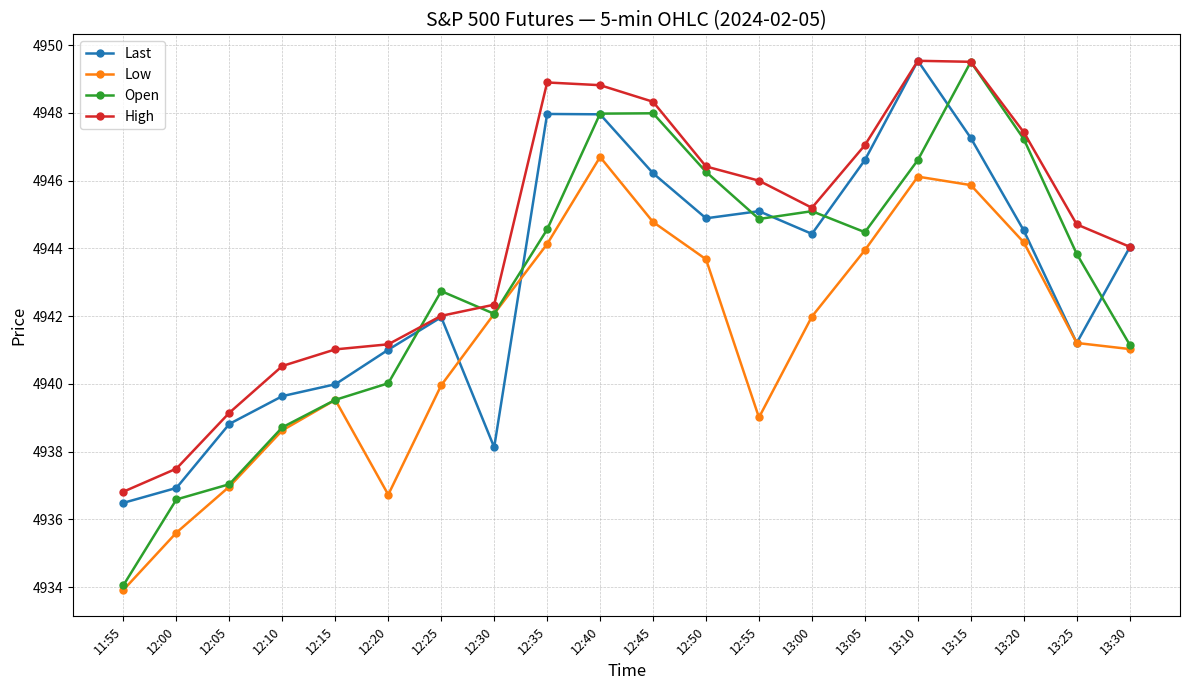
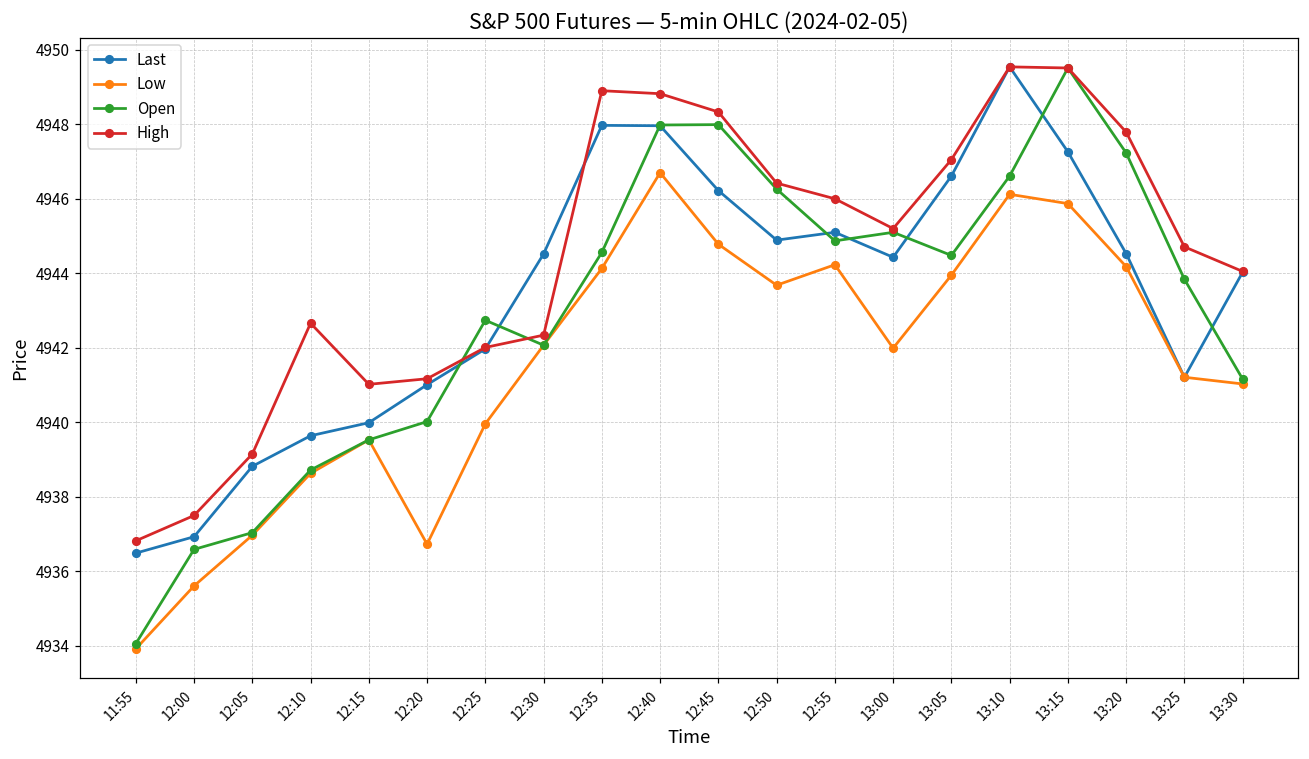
  {
    "Last": {
      "11:55": 4936.5,
      "12:00": 4936.9,
      "12:05": 4938.8,
      "12:10": 4939.6,
      "12:15": 4940.0,
      "12:20": 4941.0,
-     "12:30": 4938.1,
+     "12:30": 4944.5,
      "12:35": 4948.0,
      "12:45": 4946.2,
      "12:50": 4944.9,
      "12:55": 4945.1,
      "13:00": 4944.4,
      "13:05": 4946.6,
      "13:15": 4947.3,
      "13:20": 4944.5
    },
    "Low": {
      "11:55": 4933.9,
      "12:00": 4935.6,
      "12:10": 4938.6,
      "12:20": 4936.7,
      "12:25": 4940.0,
      "12:35": 4944.1,
      "12:40": 4946.7,
      "12:45": 4944.8,
      "12:50": 4943.7,
-     "12:55": 4939.0,
+     "12:55": 4944.2,
      "13:00": 4942.0,
      "13:05": 4944.0,
      "13:10": 4946.1,
      "13:15": 4945.9,
      "13:20": 4944.2,
      "13:30": 4941.0
    },
    "Open": {
      "11:55": 4934.1,
      "12:00": 4936.6,
      "12:10": 4938.7,
      "12:20": 4940.0,
      "12:25": 4942.7,
      "12:35": 4944.6,
      "12:45": 4948.0,
      "12:50": 4946.3,
      "12:55": 4944.9,
      "13:00": 4945.1,
      "13:05": 4944.5,
      "13:10": 4946.6,
      "13:20": 4947.2,
      "13:25": 4943.8,
      "13:30": 4941.2
    },
    "High": {
      "11:55": 4936.8,
      "12:00": 4937.5,
      "12:05": 4939.2,
-     "12:10": 4940.5,
+     "12:10": 4942.7,
      "12:15": 4941.0,
      "12:20": 4941.2,
      "12:30": 4942.3,
      "12:35": 4948.9,
      "12:40": 4948.8,
      "12:45": 4948.3,
      "12:50": 4946.4,
      "12:55": 4946.0,
      "13:00": 4945.2,
      "13:05": 4947.1,
-     "13:20": 4947.4,
+     "13:20": 4947.8,
      "13:25": 4944.7
    }
  }
